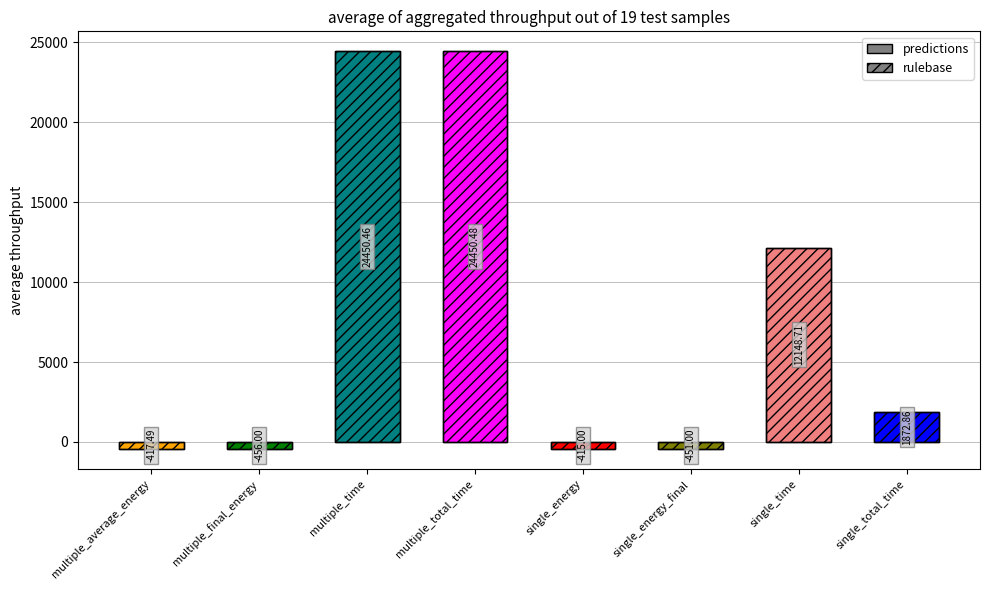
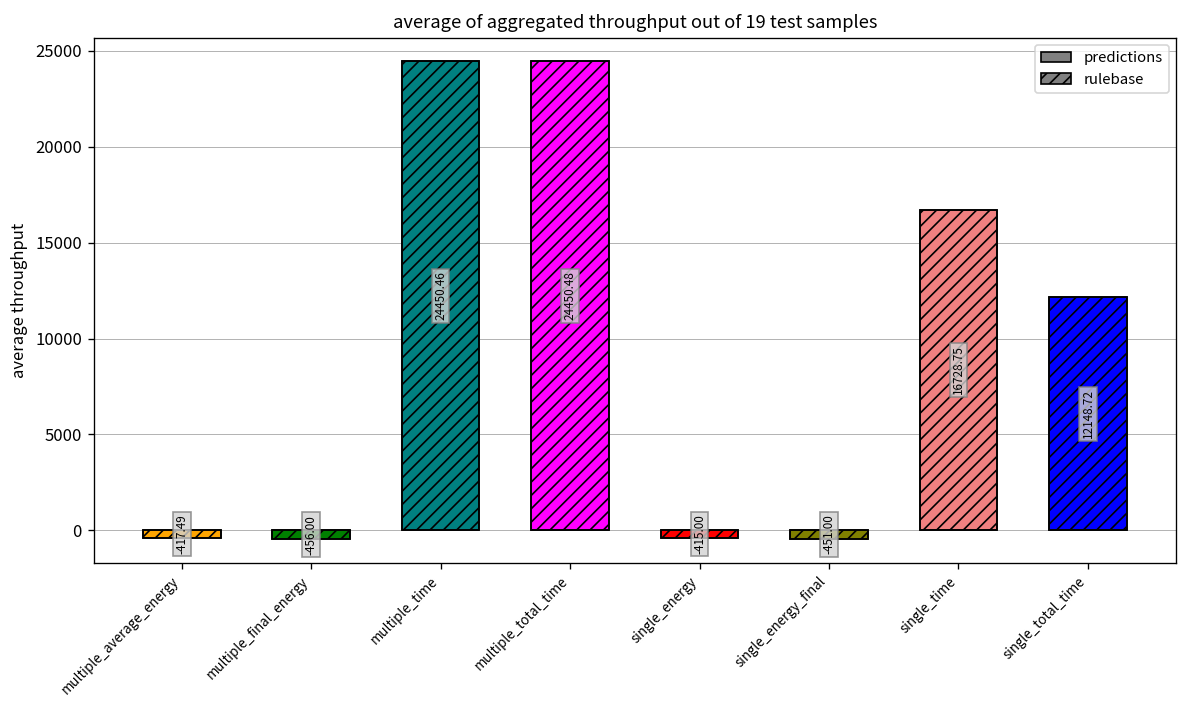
  {
-   "single_time": 12148.71,
-   "single_total_time": 1872.86
+   "single_time": 16728.75,
+   "single_total_time": 12148.72
  }
